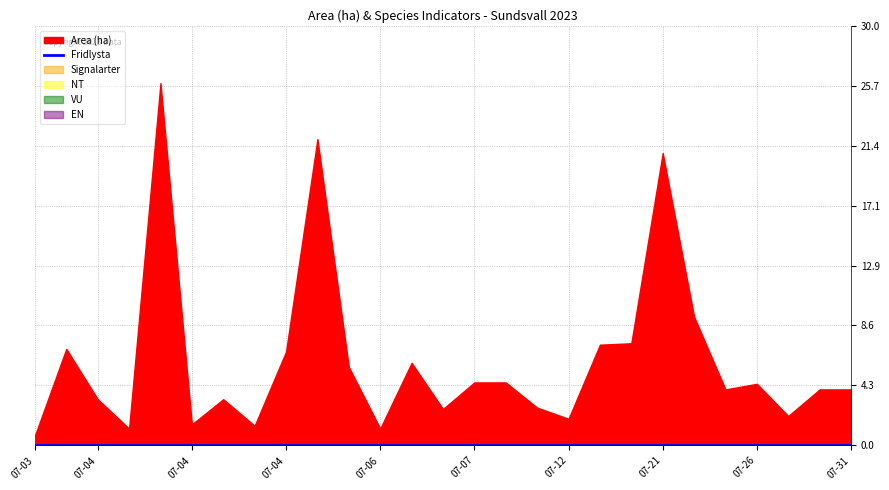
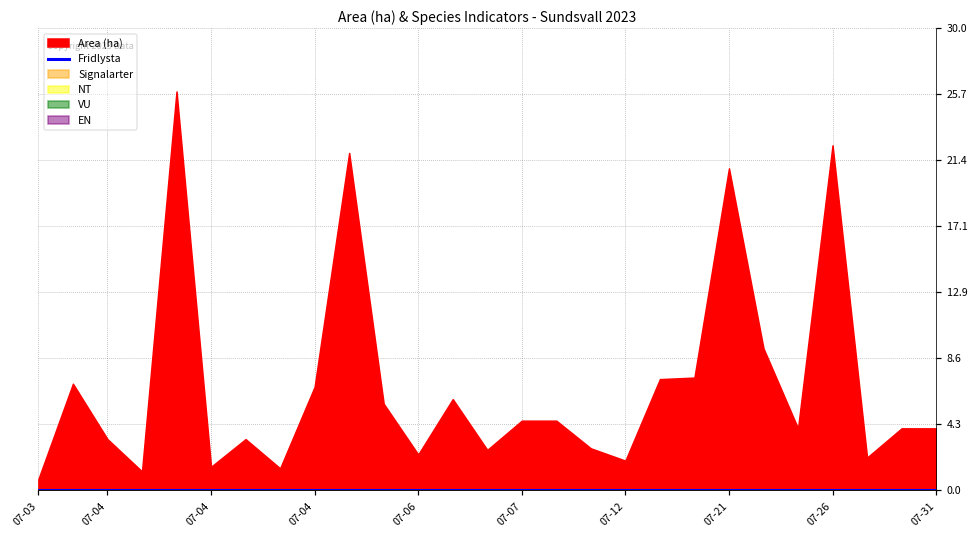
  {
    "Area (ha)": {
      "07-03": 0.7,
-     "07-06": 1.2,
+     "07-06": 2.3,
      "07-07": 4.5,
      "07-12": 1.9,
      "07-21": 20.9,
-     "07-26": 4.4,
+     "07-26": 22.4,
      "07-31": 4.0
    },
    "EN": {
      "07-03": 0.0,
      "07-06": 0.0,
      "07-07": 0.0,
      "07-12": 0.0,
      "07-21": 0.0,
      "07-26": 0.0,
      "07-31": 0.0
    }
  }
